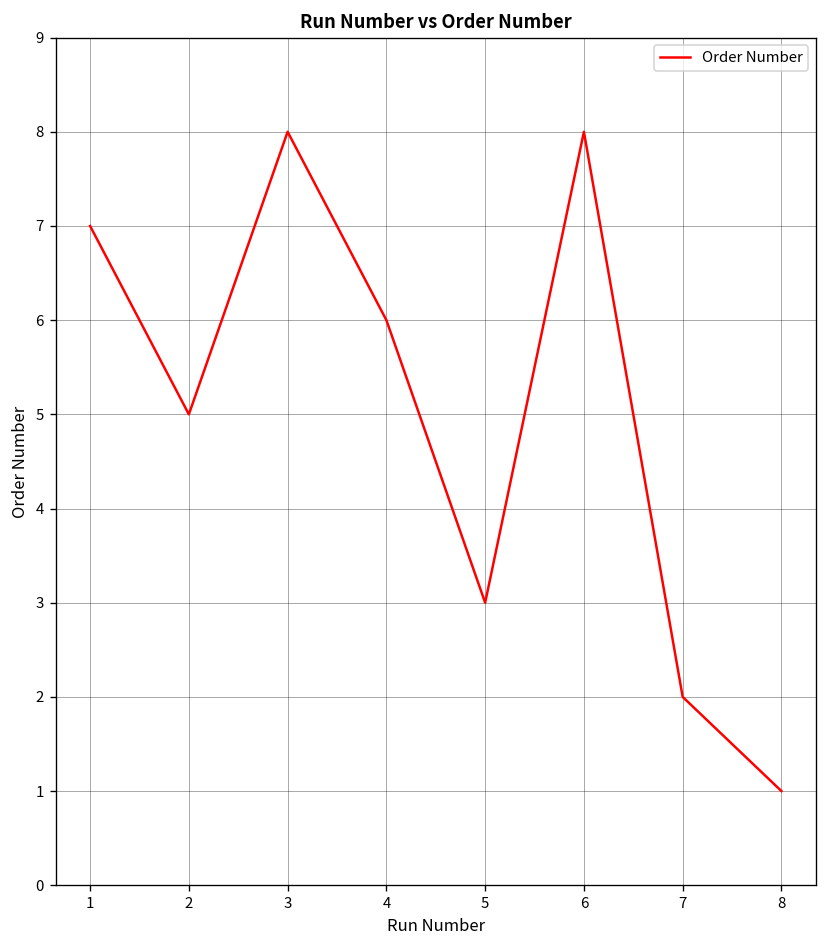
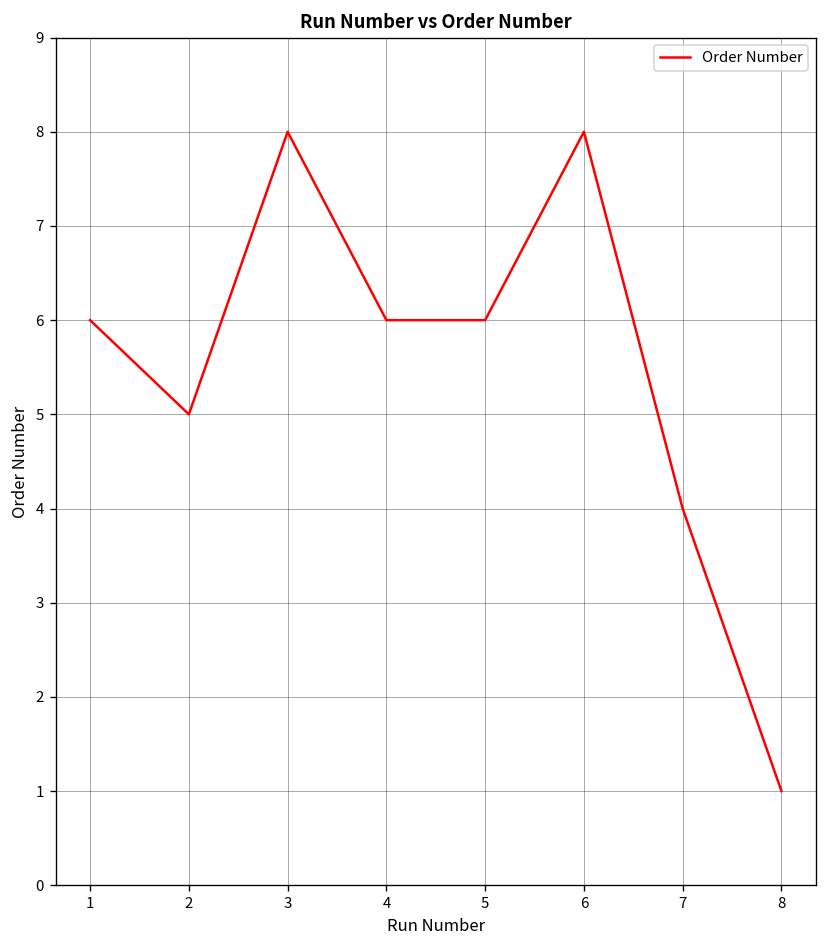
  {
-   "1": 7,
+   "1": 6,
    "2": 5,
    "3": 8,
    "4": 6,
-   "5": 3,
+   "5": 6,
    "6": 8,
-   "7": 2,
+   "7": 4,
    "8": 1
  }
